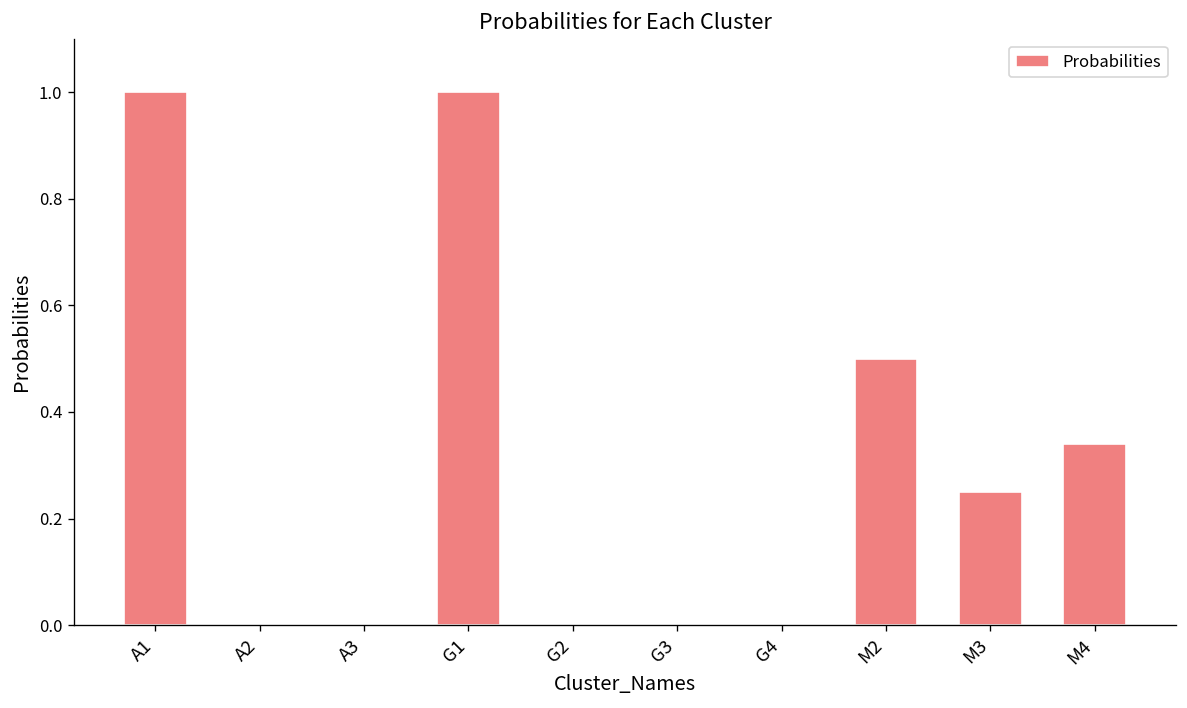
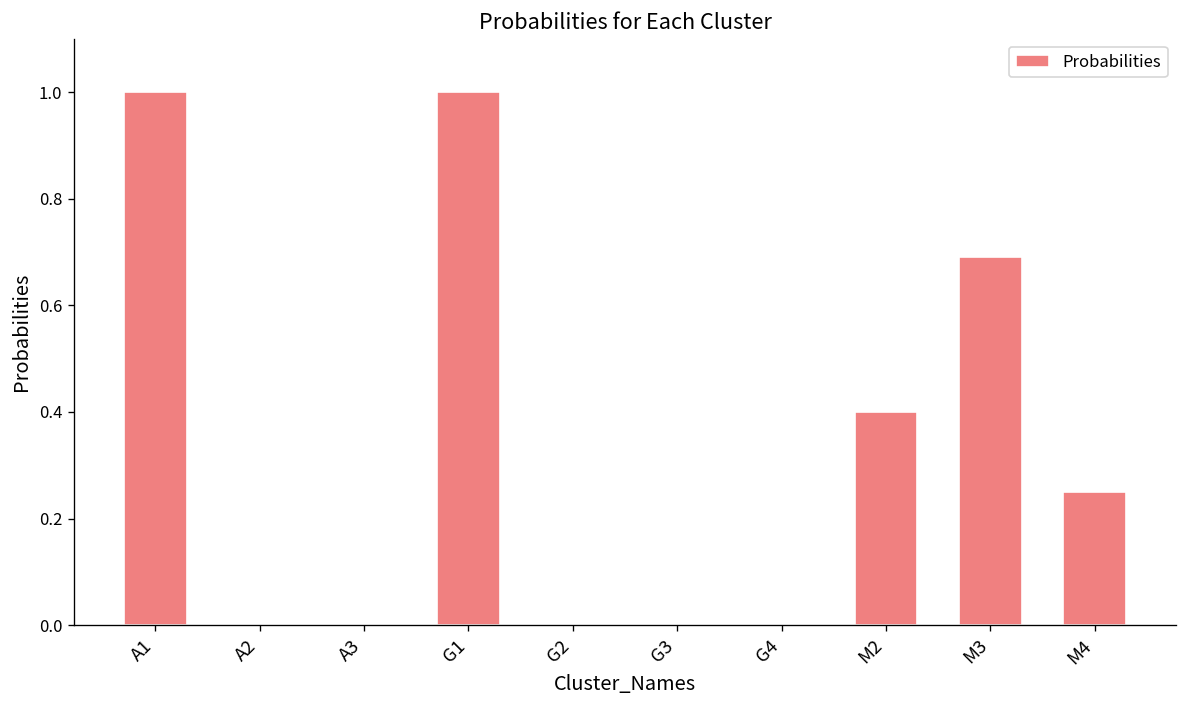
  {
    "A1": 1.00,
    "A2": 0.00,
    "A3": 0.00,
    "G1": 1.00,
    "G2": 0.00,
    "G3": 0.00,
    "G4": 0.00,
-   "M2": 0.5,
-   "M3": 0.25,
-   "M4": 0.34
+   "M2": 0.4,
+   "M3": 0.69,
+   "M4": 0.25
  }
